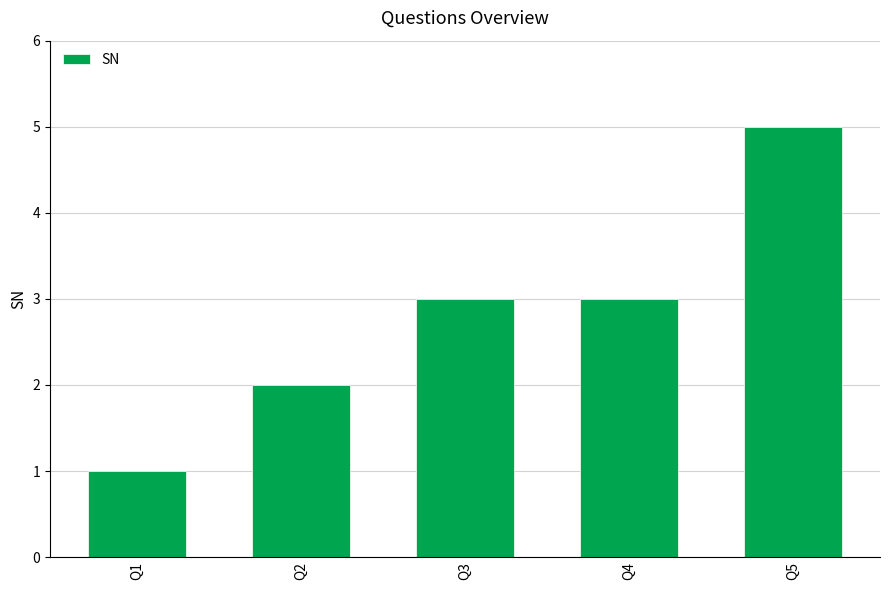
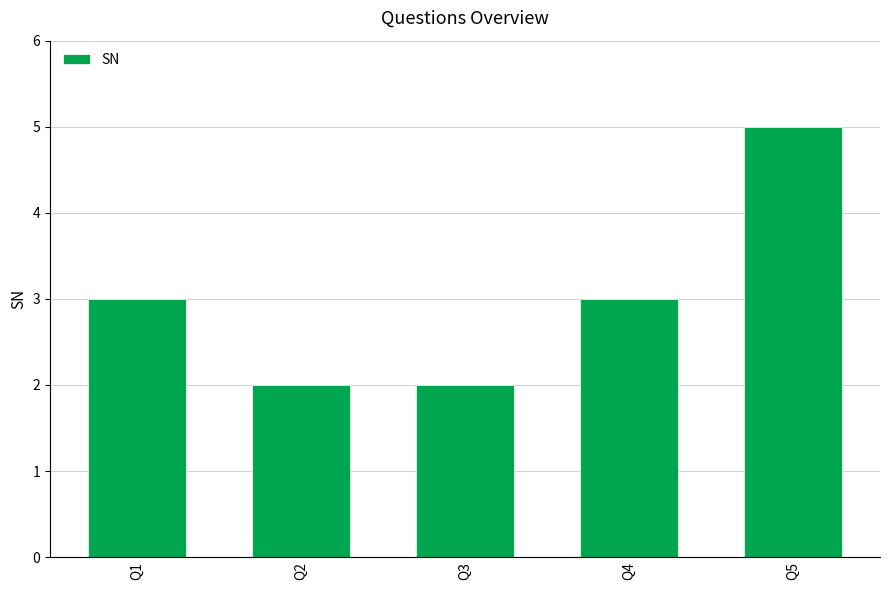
  {
-   "Q1": 1,
+   "Q1": 3,
    "Q2": 2,
-   "Q3": 3,
+   "Q3": 2,
    "Q4": 3,
    "Q5": 5
  }
